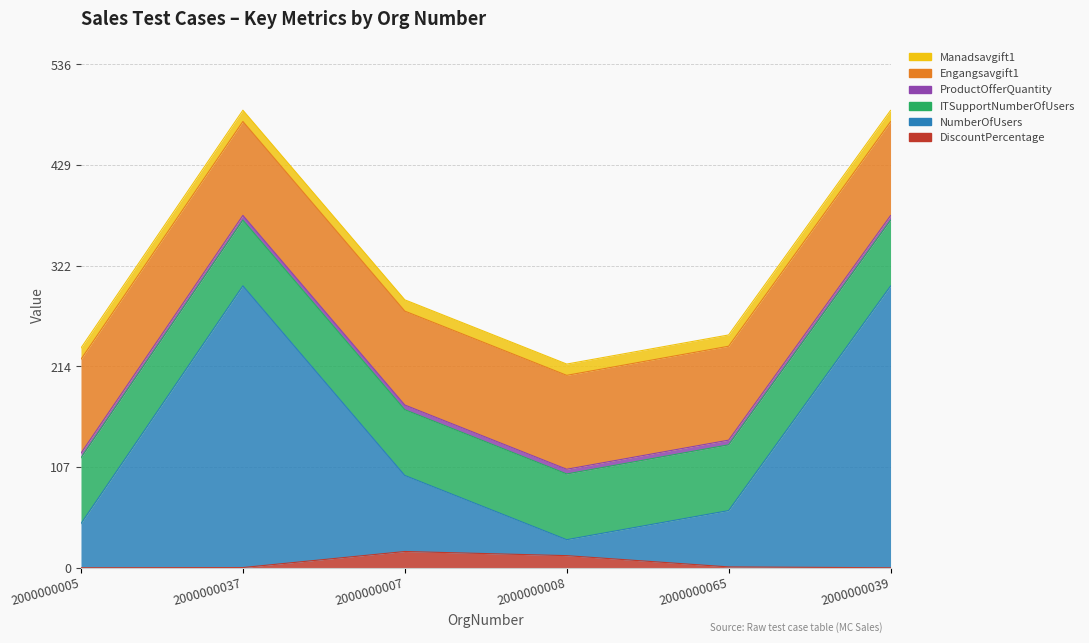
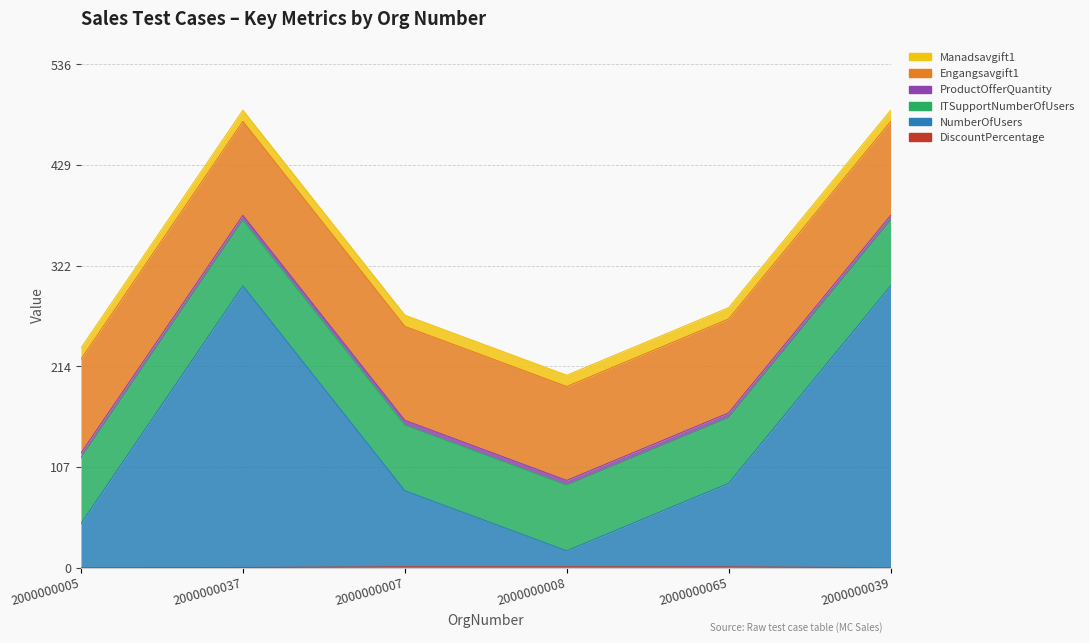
  {
    "DiscountPercentage": {
      "2000000005": 0,
      "2000000037": 0,
-     "2000000007": 20,
-     "2000000008": 10,
+     "2000000007": 0,
+     "2000000008": 0,
      "2000000065": 0,
      "2000000039": 0
    },
    "NumberOfUsers": {
      "2000000005": 50,
      "2000000037": 300,
      "2000000007": 80,
      "2000000008": 20,
-     "2000000065": 60,
+     "2000000065": 90,
      "2000000039": 300
    },
    "ITSupportNumberOfUsers": {
      "2000000005": 70,
      "2000000037": 70,
      "2000000007": 70,
      "2000000008": 70,
      "2000000065": 70,
      "2000000039": 70
    },
    "ProductOfferQuantity": {
      "2000000005": 10,
      "2000000037": 10,
      "2000000007": 10,
      "2000000008": 10,
      "2000000065": 10,
      "2000000039": 10
    },
    "Engangsavgift1": {
      "2000000005": 100,
      "2000000037": 100,
      "2000000007": 100,
      "2000000008": 100,
      "2000000065": 100,
      "2000000039": 100
    },
    "Manadsavgift1": {
      "2000000005": 10,
      "2000000037": 10,
      "2000000007": 10,
      "2000000008": 10,
      "2000000065": 10,
      "2000000039": 10
    }
  }
